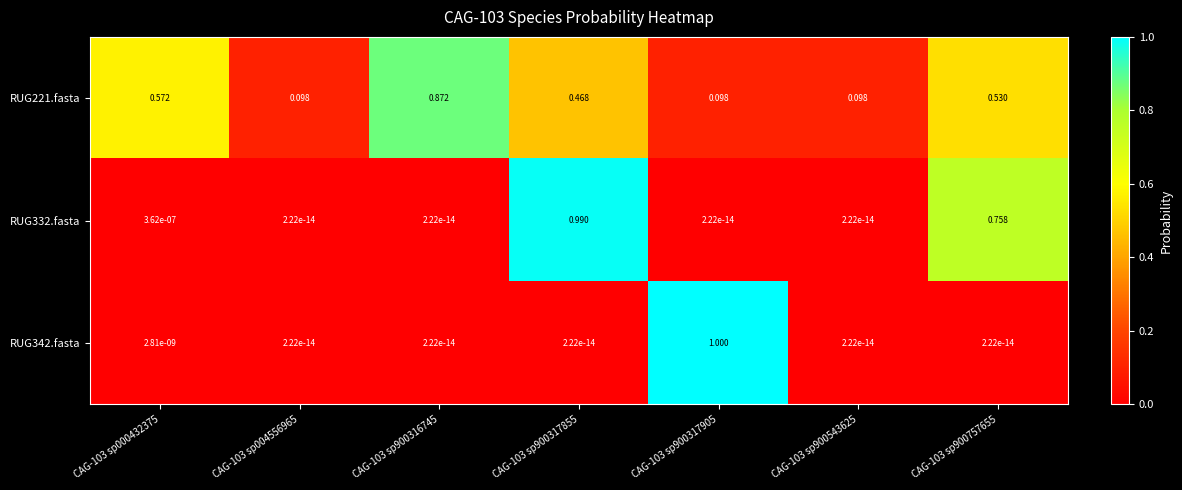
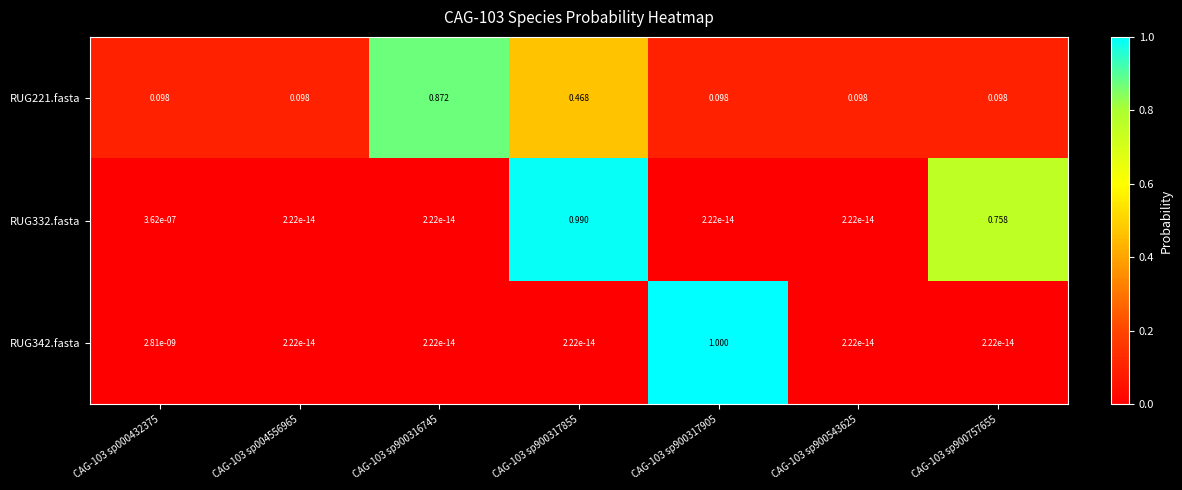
  {
    "RUG221.fasta": {
-     "CAG-103 sp000432375": "0.572",
+     "CAG-103 sp000432375": "0.098",
      "CAG-103 sp004556965": "0.098",
      "CAG-103 sp900316745": "0.872",
      "CAG-103 sp900317855": "0.468",
      "CAG-103 sp900317905": "0.098",
      "CAG-103 sp900543625": "0.098",
-     "CAG-103 sp900757655": "0.530"
+     "CAG-103 sp900757655": "0.098"
    },
    "RUG332.fasta": {
      "CAG-103 sp000432375": "3.62e-07",
      "CAG-103 sp004556965": "2.22e-14",
      "CAG-103 sp900316745": "2.22e-14",
      "CAG-103 sp900317855": "0.990",
      "CAG-103 sp900317905": "2.22e-14",
      "CAG-103 sp900543625": "2.22e-14",
      "CAG-103 sp900757655": "0.758"
    },
    "RUG342.fasta": {
      "CAG-103 sp000432375": "2.81e-09",
      "CAG-103 sp004556965": "2.22e-14",
      "CAG-103 sp900316745": "2.22e-14",
      "CAG-103 sp900317855": "2.22e-14",
      "CAG-103 sp900317905": "1.000",
      "CAG-103 sp900543625": "2.22e-14",
      "CAG-103 sp900757655": "2.22e-14"
    }
  }
